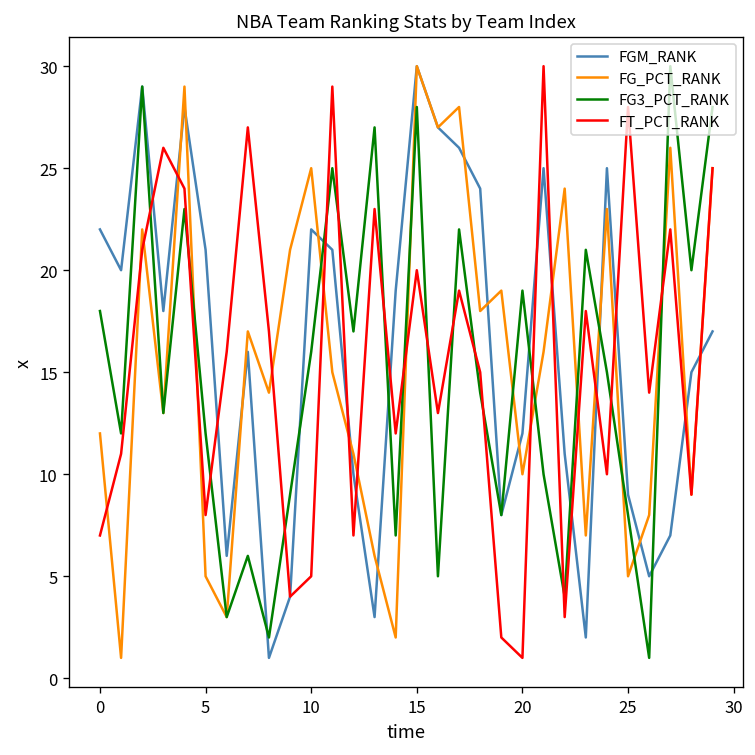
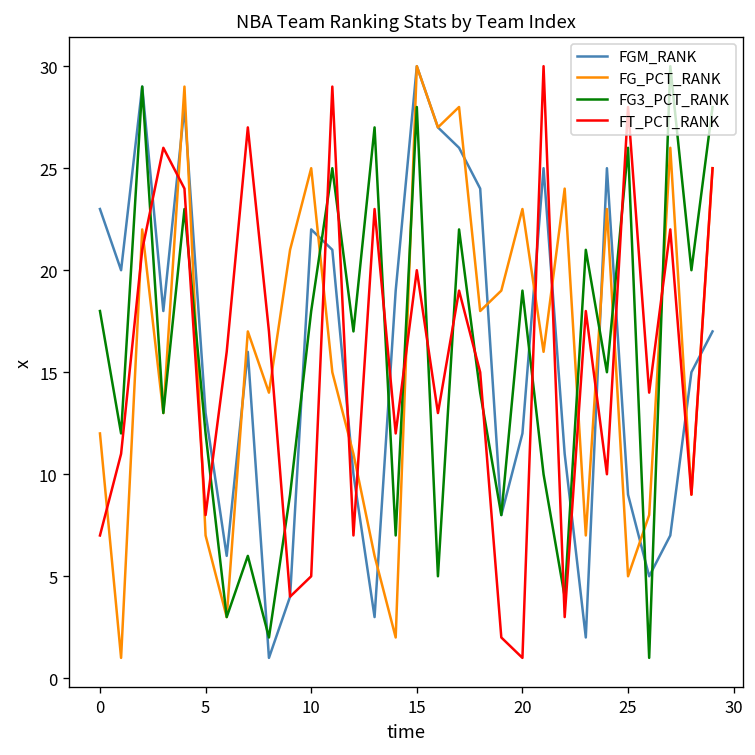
  {
    "FGM_RANK": {
-     "0": 22,
-     "5": 21,
+     "0": 23,
+     "5": 13,
      "10": 22,
      "20": 12,
      "25": 9
    },
    "FG_PCT_RANK": {
      "0": 12,
-     "5": 5,
+     "5": 7,
      "10": 25,
-     "20": 10,
+     "20": 23,
      "25": 5
    },
    "FG3_PCT_RANK": {
      "0": 18,
      "5": 12,
-     "10": 16,
+     "10": 18,
      "15": 28,
      "20": 19,
-     "25": 8
+     "25": 26
    },
    "FT_PCT_RANK": {
      "0": 7,
      "5": 8,
      "10": 5,
      "15": 20,
      "20": 1
    }
  }
